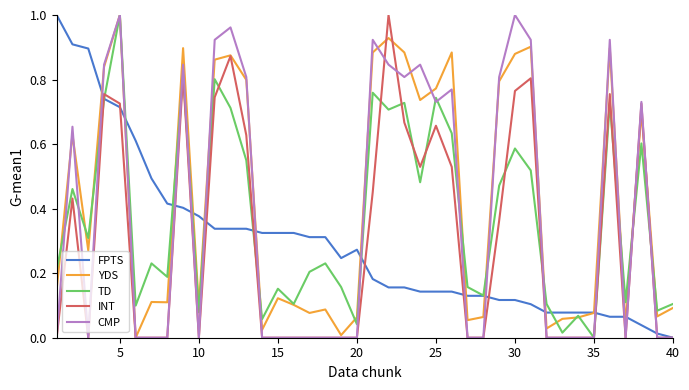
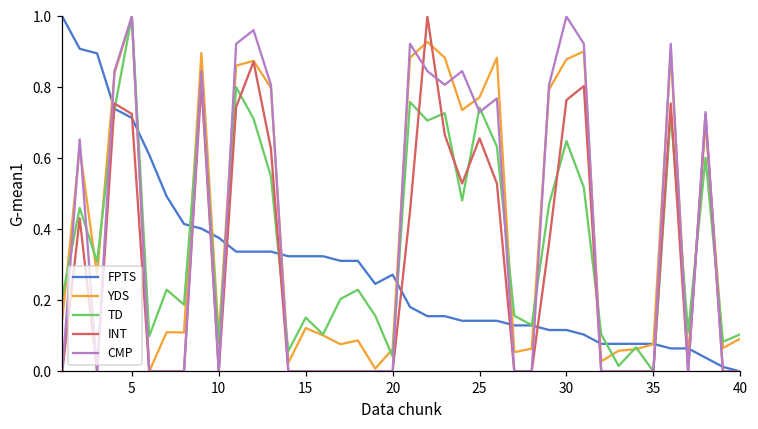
  {
    "FPTS": {
      "5": 0.71,
      "10": 0.38,
      "15": 0.32,
      "20": 0.27,
      "25": 0.14,
      "30": 0.12
    },
    "YDS": {
      "10": 0.10,
      "15": 0.12,
      "20": 0.06,
      "25": 0.77,
      "30": 0.88,
      "40": 0.09
    },
    "TD": {
      "10": 0.08,
      "15": 0.15,
      "20": 0.04,
      "25": 0.74,
-     "30": 0.59,
+     "30": 0.65,
      "40": 0.10
    },
    "INT": {
      "5": 0.73,
      "25": 0.66,
      "30": 0.76
    },
    "CMP": {
      "25": 0.73,
      "30": 1.00
    }
  }
